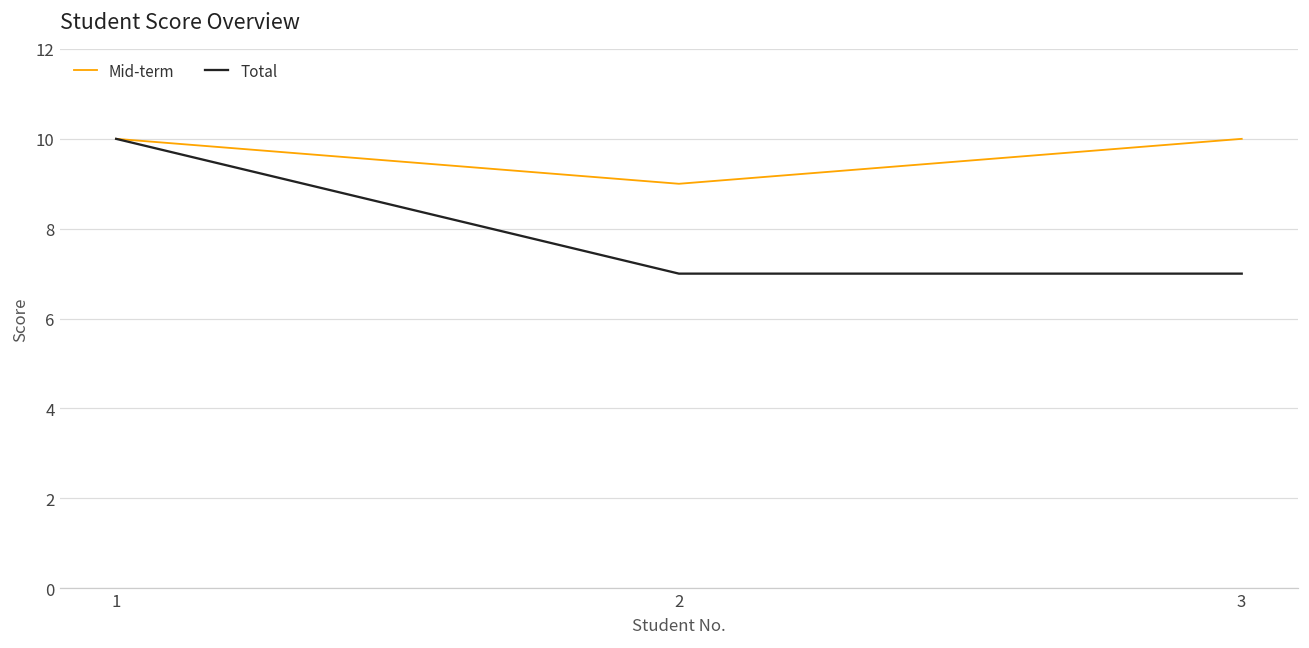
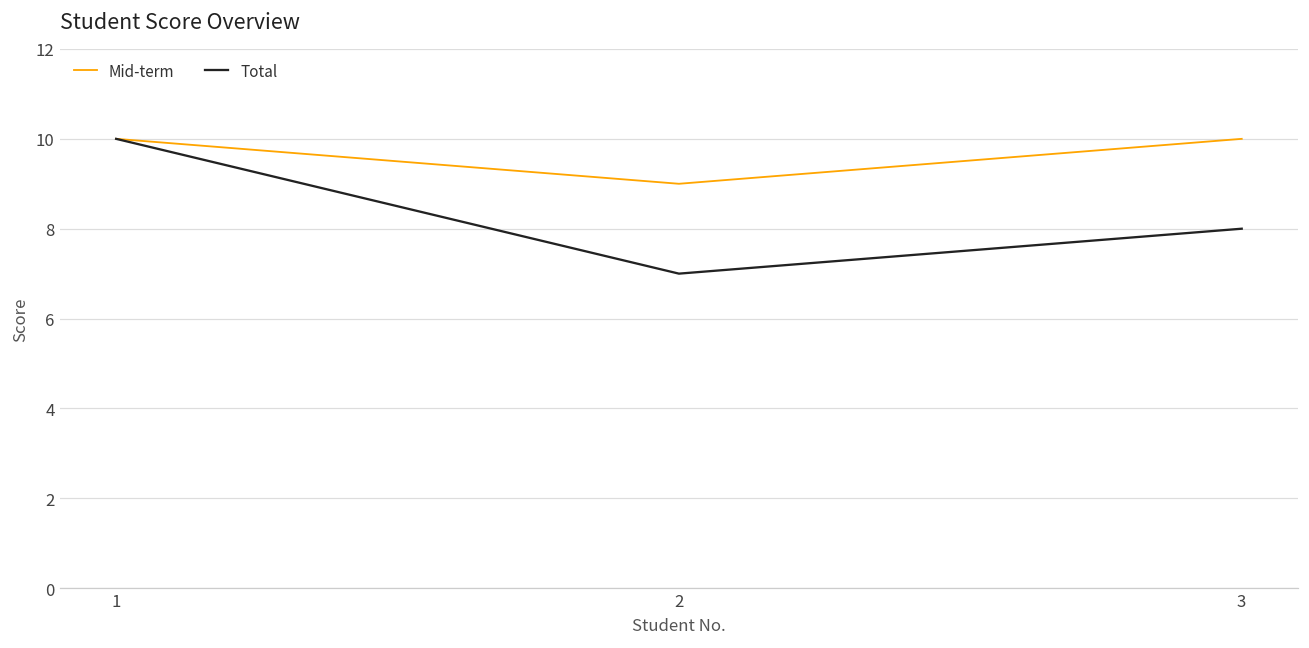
  {
    "Mid-term": {
      "2": 9,
      "3": 10
    },
    "Total": {
      "2": 7,
-     "3": 7
+     "3": 8
    }
  }
